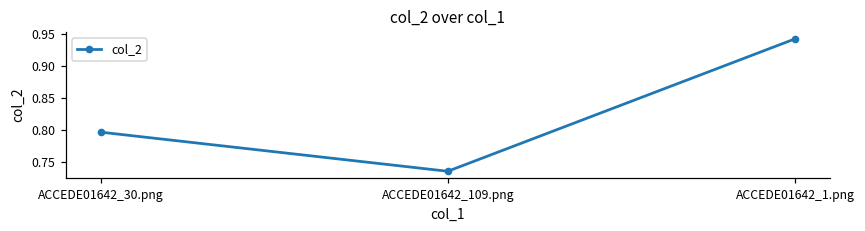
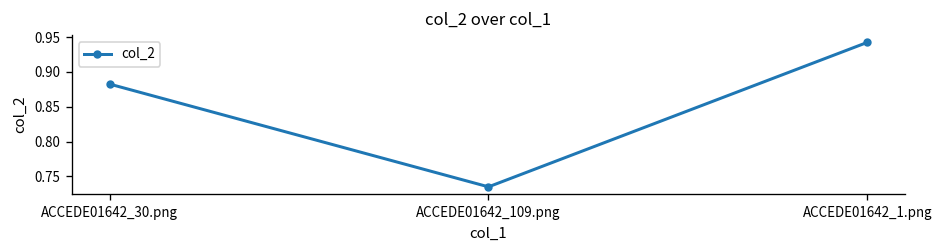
  {
-   "ACCEDE01642_30.png": 0.80,
+   "ACCEDE01642_30.png": 0.88,
    "ACCEDE01642_109.png": 0.74,
    "ACCEDE01642_1.png": 0.94
  }
